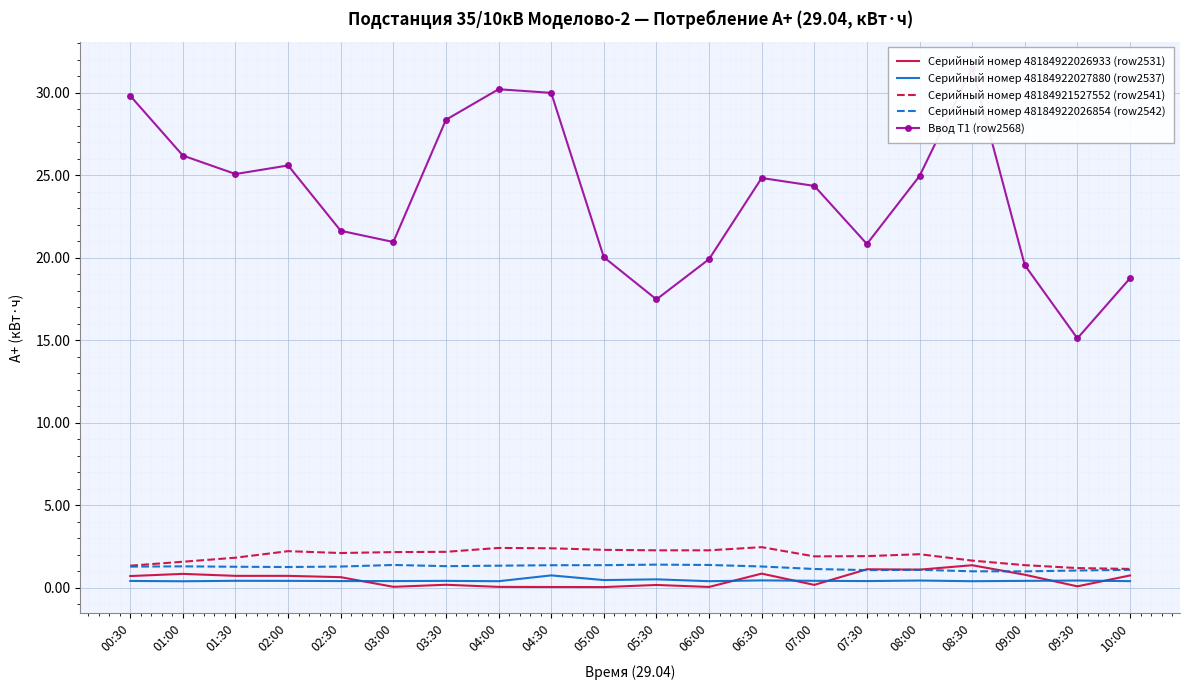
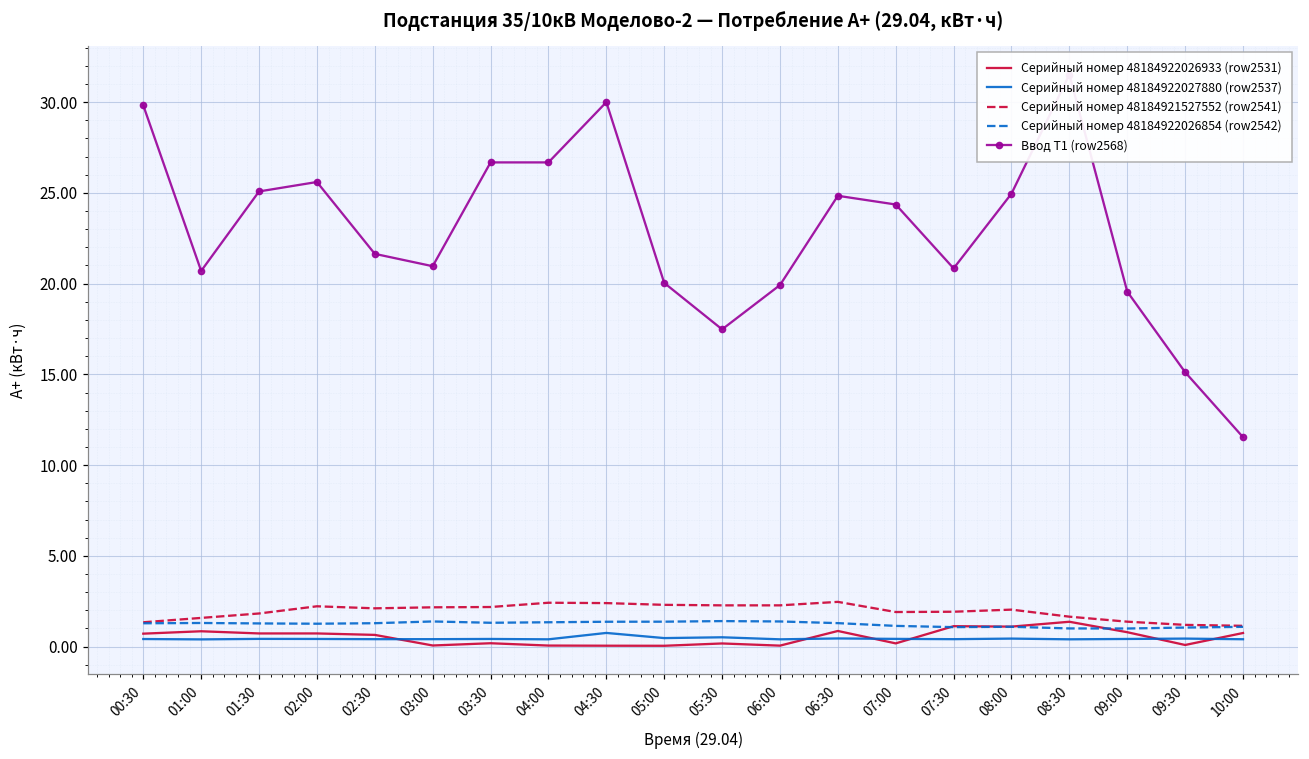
  {
    "Ввод Т1 (row2568)": {
      "00:30": 29.8,
-     "01:00": 26.2,
+     "01:00": 20.7,
      "01:30": 25.1,
      "02:00": 25.6,
      "02:30": 21.6,
      "03:00": 21.0,
-     "03:30": 28.4,
-     "04:00": 30.2,
+     "03:30": 26.7,
+     "04:00": 26.7,
      "04:30": 30.0,
      "05:00": 20.0,
      "05:30": 17.5,
      "06:00": 19.9,
      "06:30": 24.8,
      "07:00": 24.4,
      "07:30": 20.8,
      "08:00": 25.0,
      "09:00": 19.6,
      "09:30": 15.1,
-     "10:00": 18.8
+     "10:00": 11.5
    }
  }
